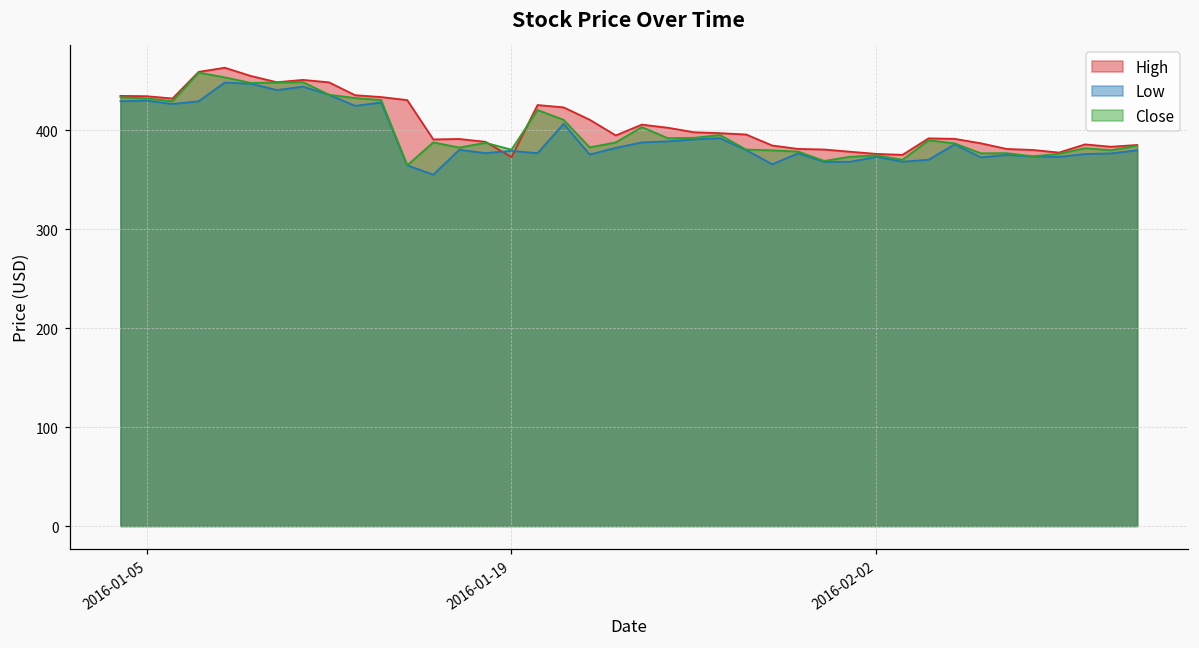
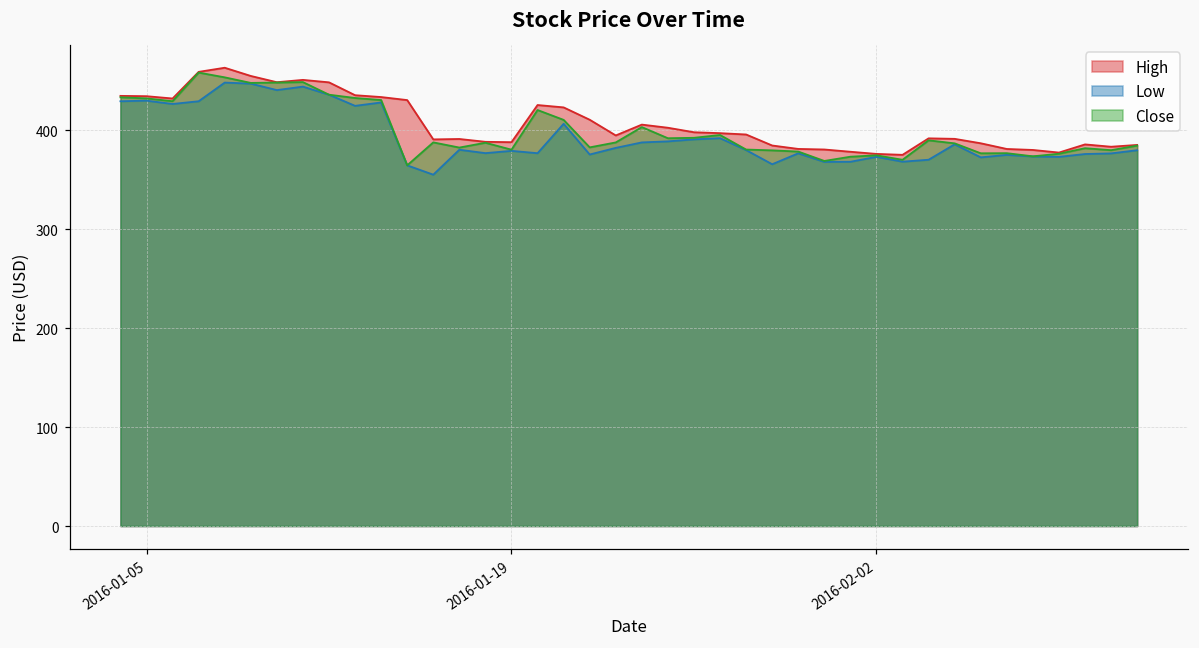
  {
    "High": {
-     "2016-01-19": 370
+     "2016-01-19": 390
    }
  }
